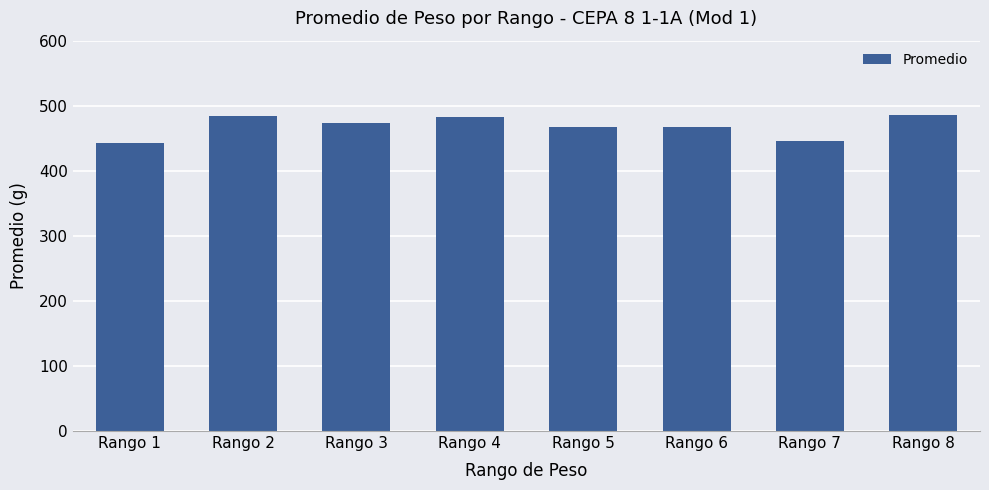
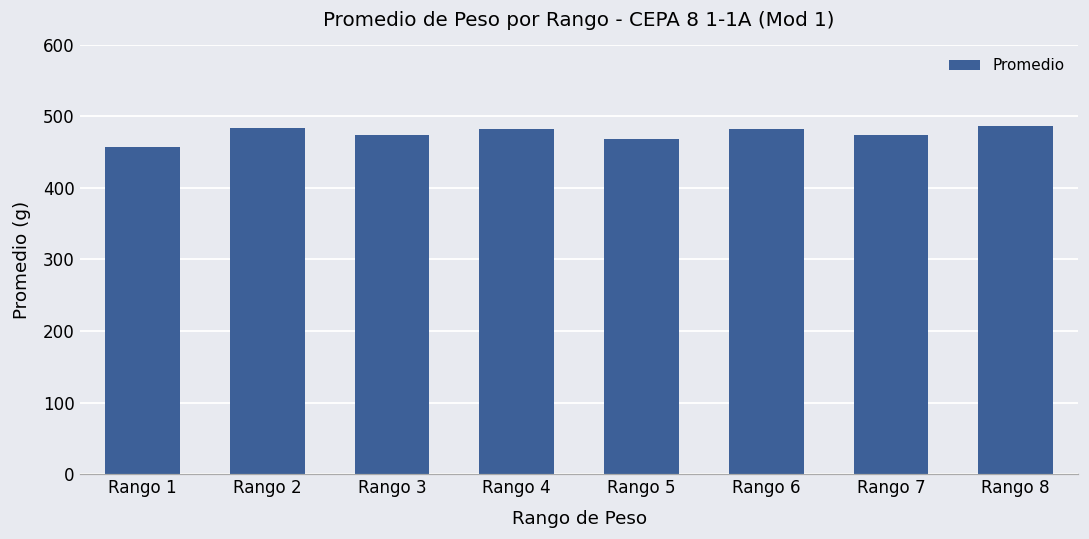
  {
-   "Rango 1": 440,
+   "Rango 1": 460,
    "Rango 2": 480,
    "Rango 3": 470,
    "Rango 4": 480,
    "Rango 5": 470,
-   "Rango 6": 470,
-   "Rango 7": 450,
+   "Rango 6": 480,
+   "Rango 7": 470,
    "Rango 8": 490
  }
